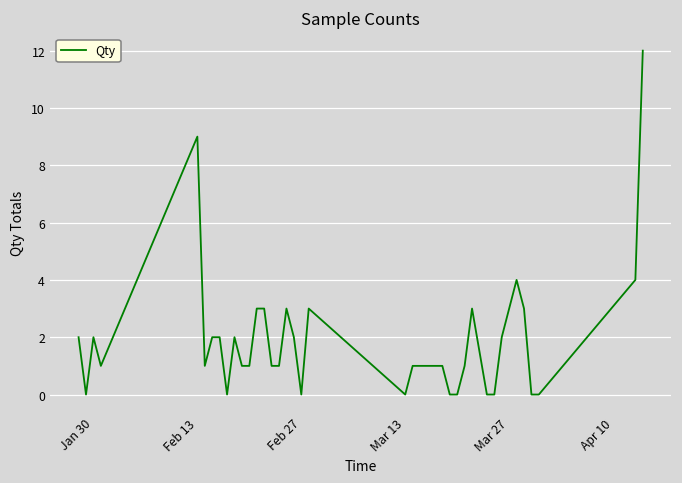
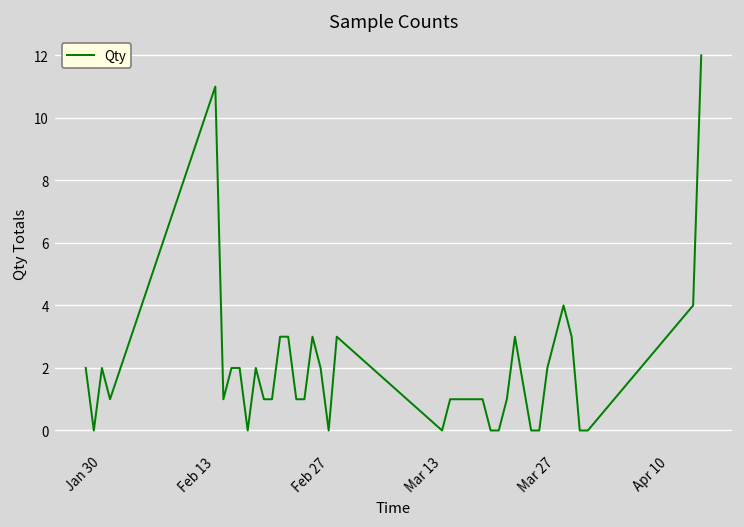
  {
    "Jan 30": 2,
-   "Feb 13": 9,
+   "Feb 13": 11,
    "Feb 27": 0,
    "Mar 13": 0,
    "Mar 27": 3
  }
